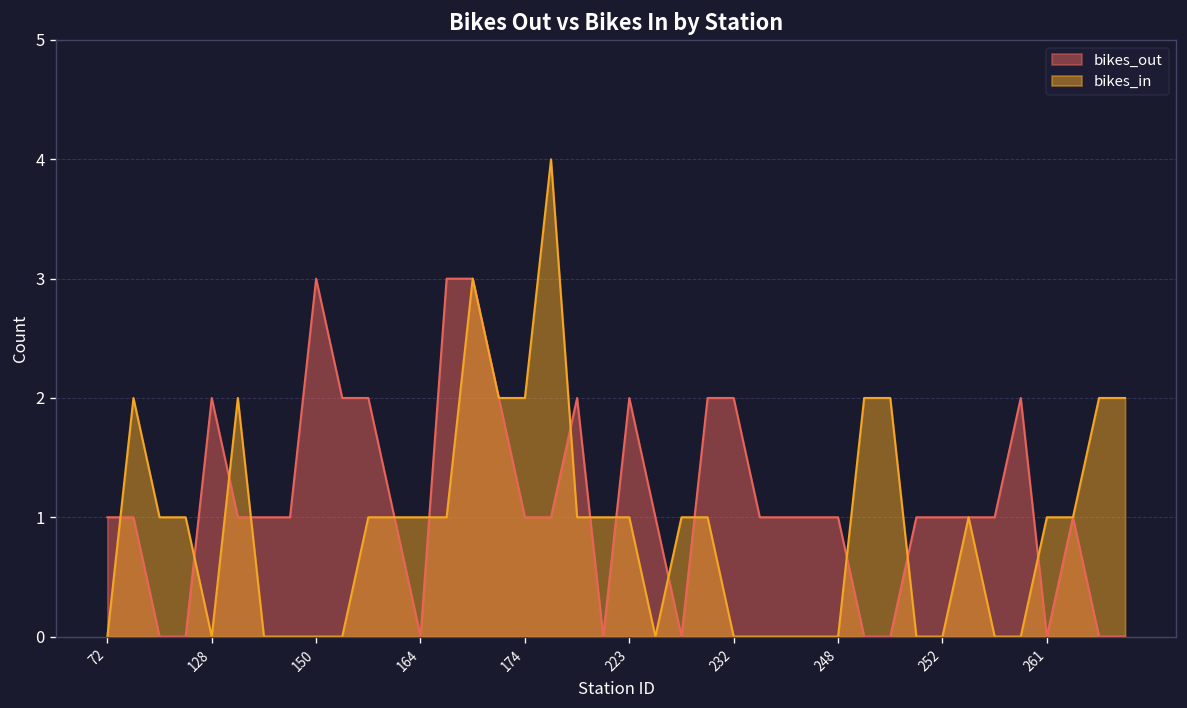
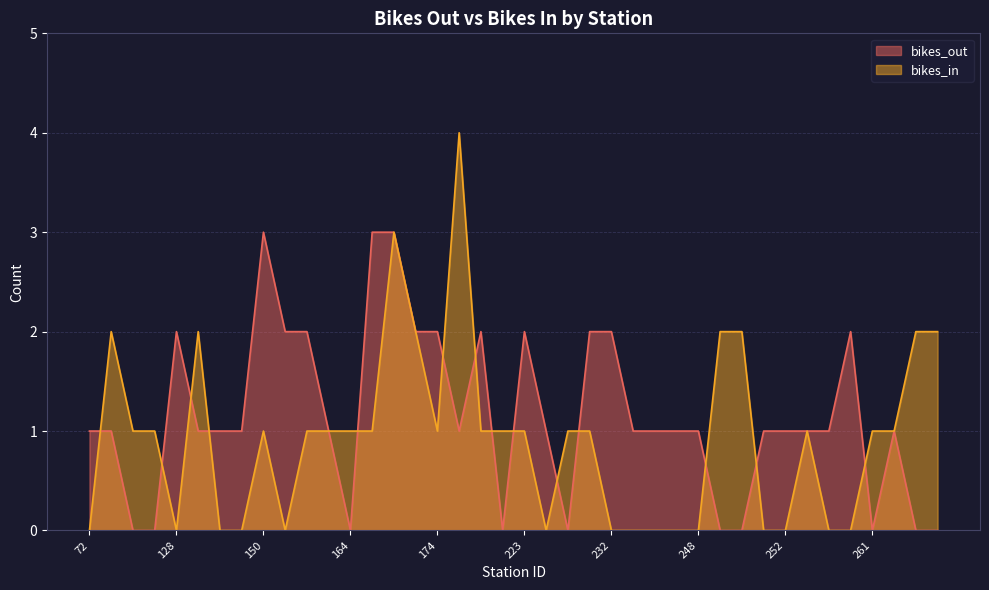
  {
    "bikes_out": {
      "72": 1,
      "128": 2,
      "150": 3,
      "164": 0,
-     "174": 1,
+     "174": 2,
      "223": 2,
      "232": 2,
      "248": 1,
      "252": 1,
      "261": 0
    },
    "bikes_in": {
      "72": 0,
      "128": 0,
-     "150": 0,
+     "150": 1,
      "164": 1,
-     "174": 2,
+     "174": 1,
      "223": 1,
      "232": 0,
      "248": 0,
      "252": 0,
      "261": 1
    }
  }
